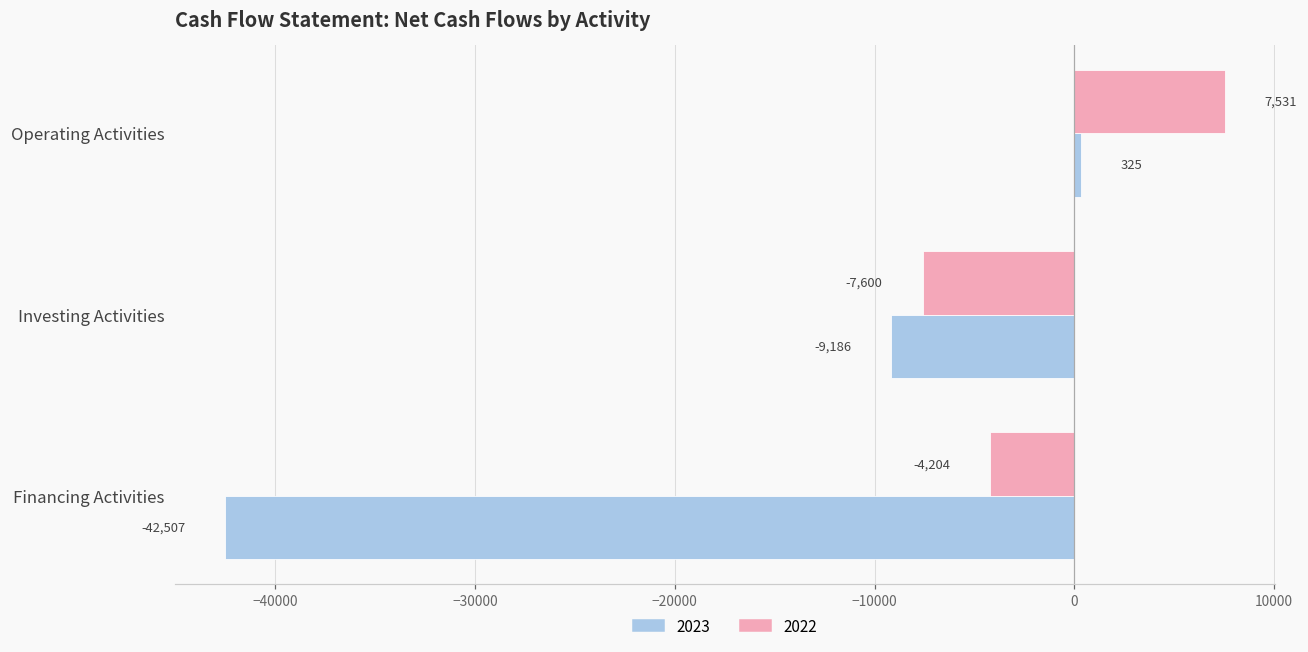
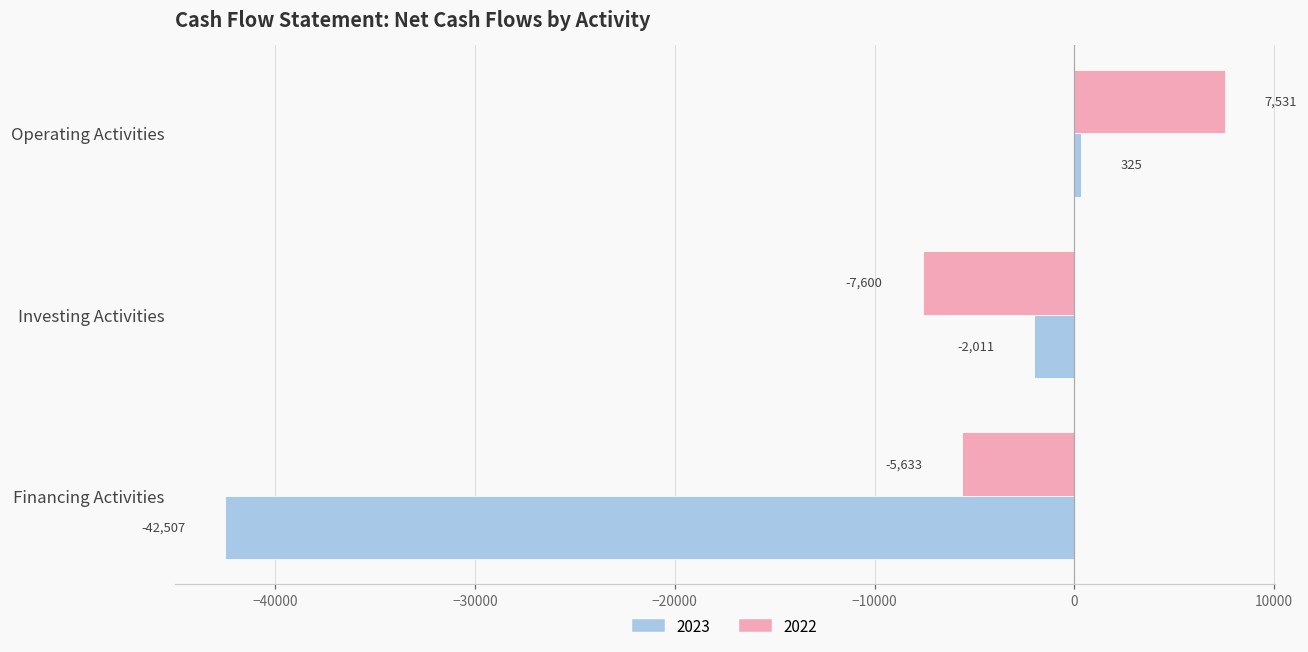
  {
    "2023": {
-     "Investing Activities": "-9,186"
+     "Investing Activities": "-2,011"
    },
    "2022": {
-     "Financing Activities": "-4,204"
+     "Financing Activities": "-5,633"
    }
  }
